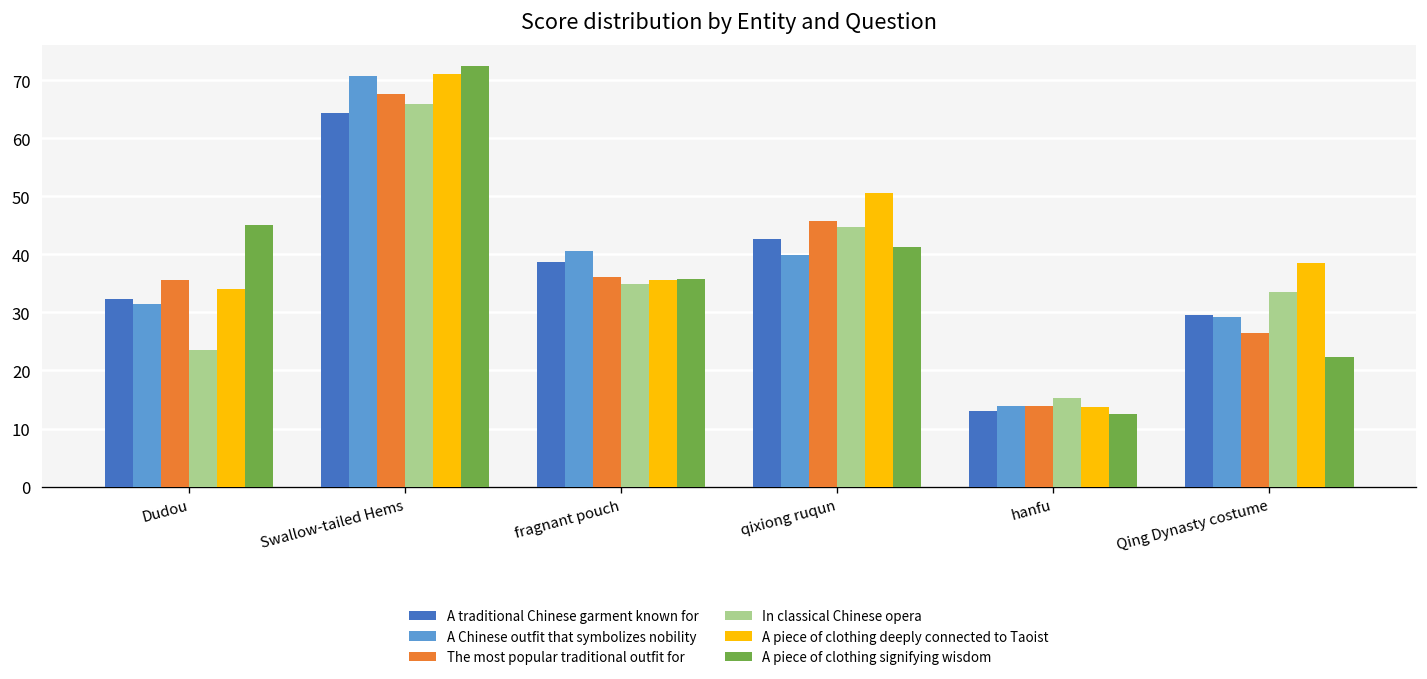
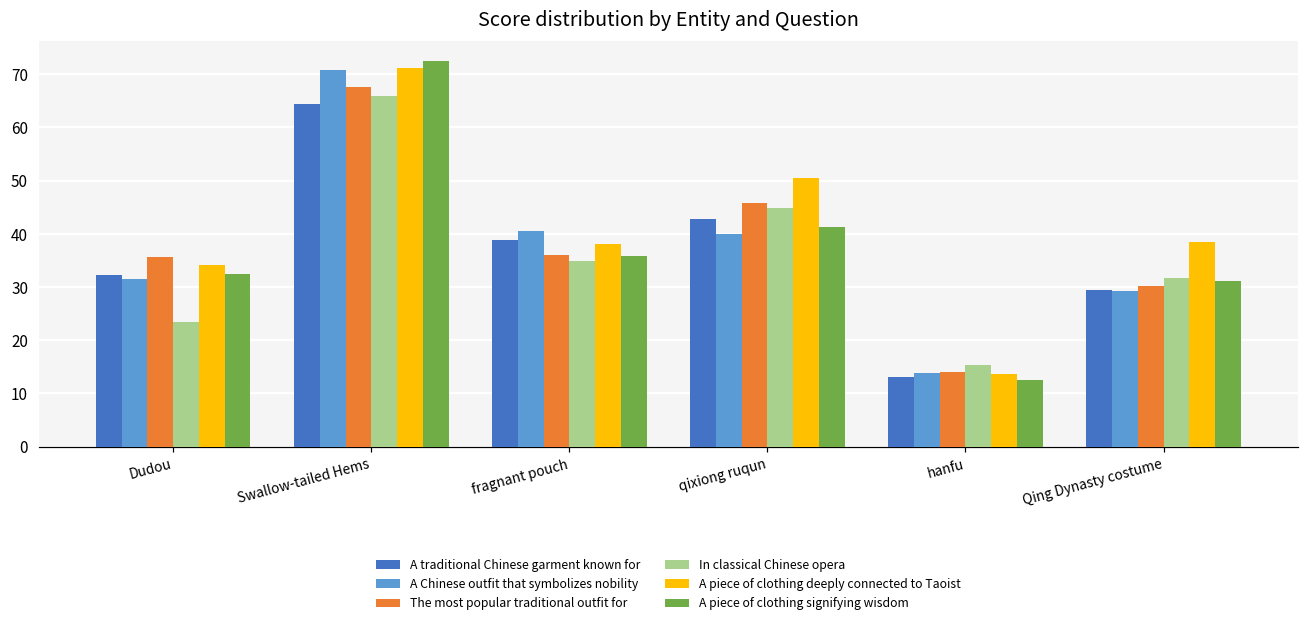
  {
    "The most popular traditional outfit for": {
      "Dudou": 36,
      "Swallow-tailed Hems": 68,
      "fragnant pouch": 36,
      "qixiong ruqun": 46,
      "hanfu": 14,
-     "Qing Dynasty costume": 26
+     "Qing Dynasty costume": 30
    },
    "In classical Chinese opera": {
      "Dudou": 23,
      "Swallow-tailed Hems": 66,
      "fragnant pouch": 35,
      "qixiong ruqun": 45,
      "hanfu": 15,
-     "Qing Dynasty costume": 33
+     "Qing Dynasty costume": 32
    },
    "A piece of clothing deeply connected to Taoist": {
      "Dudou": 34,
      "Swallow-tailed Hems": 71,
-     "fragnant pouch": 36,
+     "fragnant pouch": 38,
      "qixiong ruqun": 51,
      "hanfu": 14,
      "Qing Dynasty costume": 39
    },
    "A piece of clothing signifying wisdom": {
-     "Dudou": 45,
+     "Dudou": 32,
      "Swallow-tailed Hems": 73,
      "fragnant pouch": 36,
      "qixiong ruqun": 41,
      "hanfu": 13,
-     "Qing Dynasty costume": 22
+     "Qing Dynasty costume": 31
    }
  }
